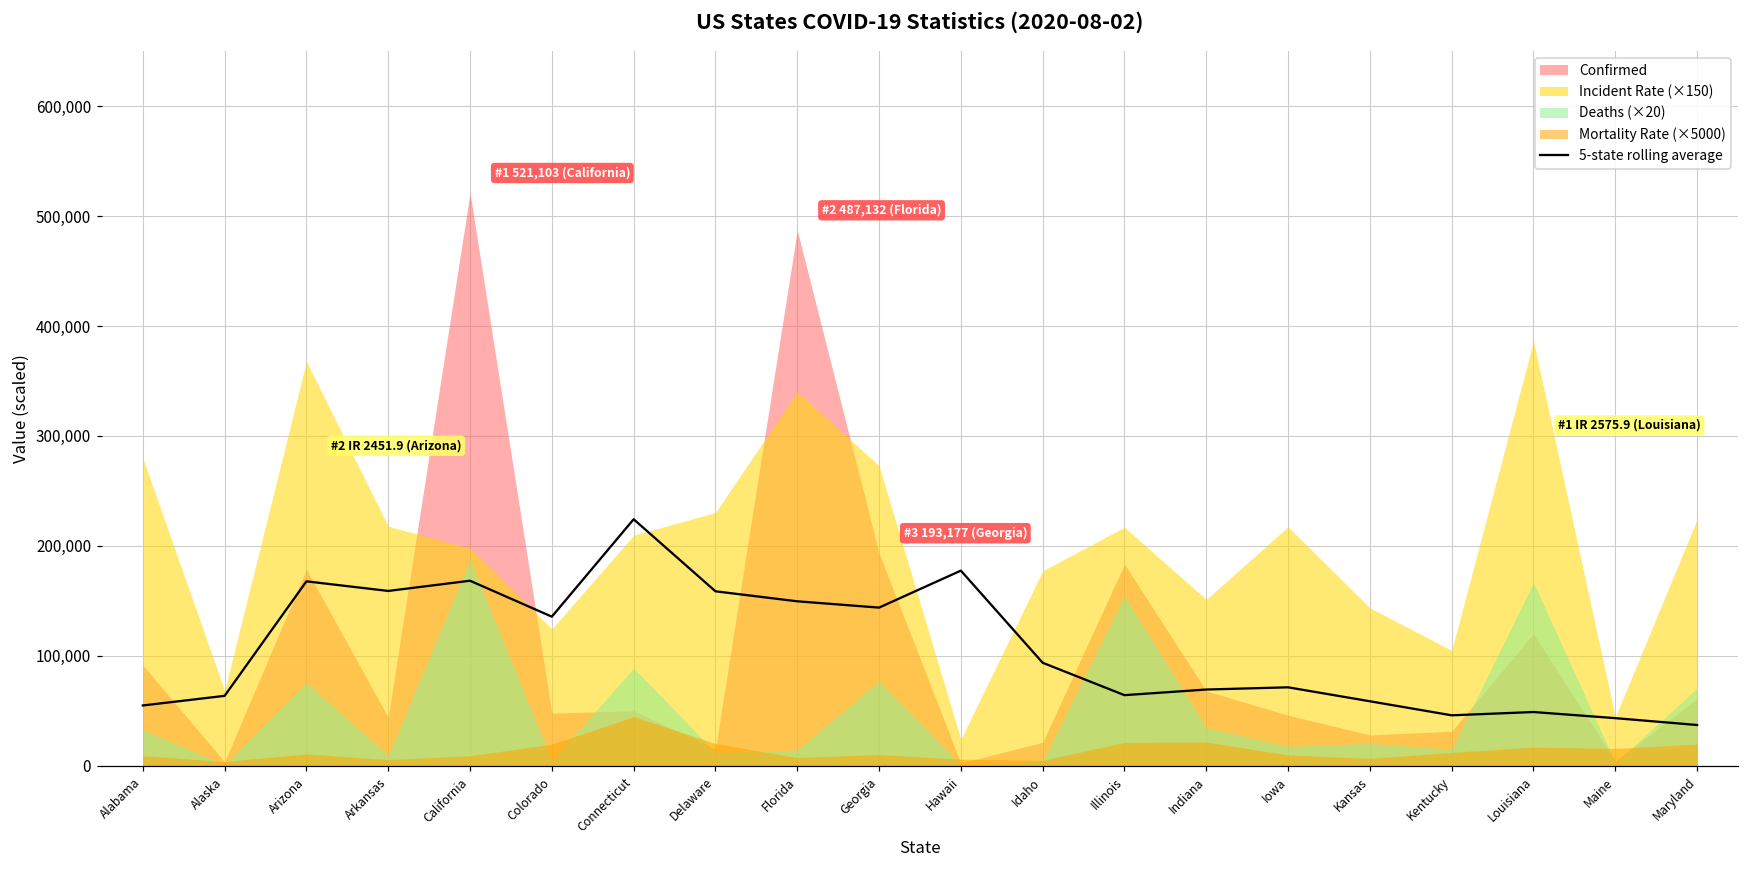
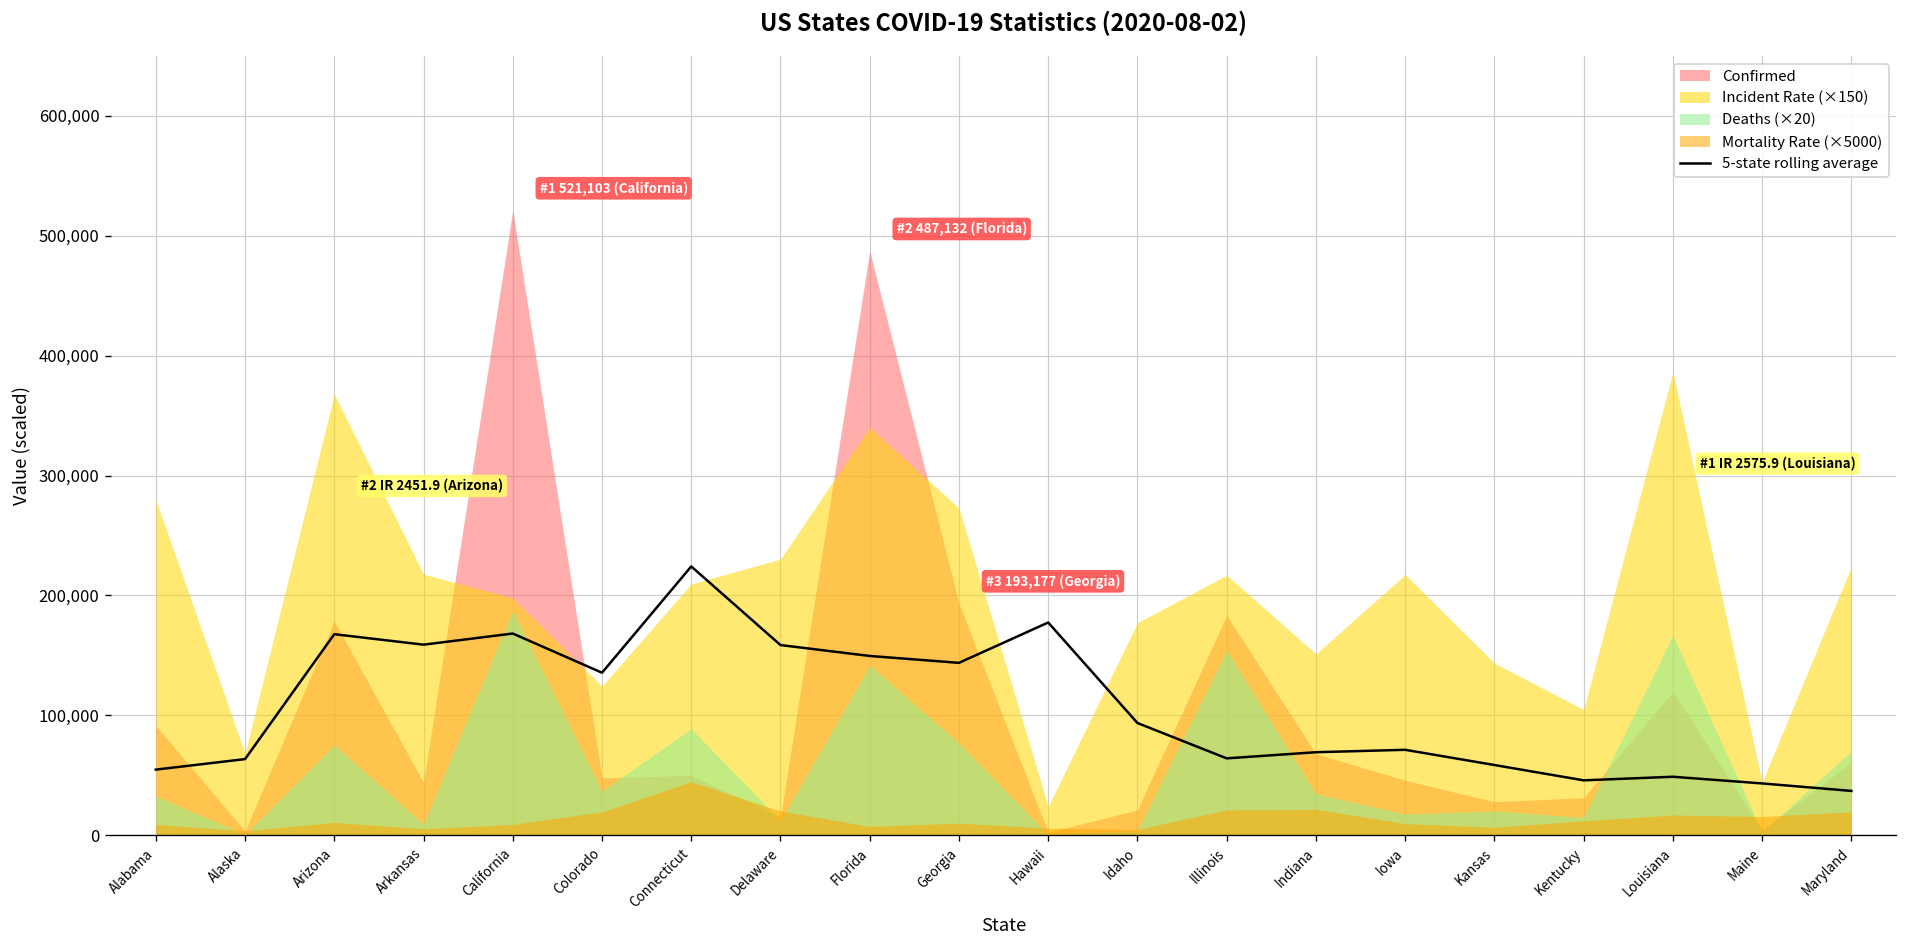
  {
    "5-state rolling average": {
      "Alabama": "50,000",
      "Alaska": "60,000",
      "Arizona": "170,000",
      "Arkansas": "160,000",
      "California": "170,000",
      "Colorado": "140,000",
      "Connecticut": "220,000",
      "Delaware": "160,000",
      "Florida": "150,000",
      "Georgia": "140,000",
      "Hawaii": "180,000",
      "Idaho": "90,000",
      "Illinois": "60,000",
      "Iowa": "70,000",
      "Kansas": "60,000",
      "Kentucky": "50,000",
      "Louisiana": "50,000",
      "Maryland": "40,000"
    },
    "Confirmed": {
      "Alabama": "90,000",
      "Arizona": "180,000",
      "Arkansas": "40,000",
      "California": "520,000",
      "Colorado": "50,000",
      "Connecticut": "50,000",
      "Delaware": "10,000",
      "Florida": "490,000",
      "Georgia": "190,000",
      "Idaho": "20,000",
      "Illinois": "180,000",
      "Iowa": "50,000",
      "Kansas": "30,000",
      "Kentucky": "30,000",
      "Louisiana": "120,000",
      "Maryland": "60,000"
    },
    "Deaths (×20)": {
      "Alabama": "30,000",
      "Arizona": "80,000",
      "Arkansas": "10,000",
      "California": "190,000",
-     "Colorado": "0",
+     "Colorado": "40,000",
      "Connecticut": "90,000",
      "Delaware": "10,000",
-     "Florida": "10,000",
+     "Florida": "140,000",
      "Georgia": "80,000",
      "Illinois": "150,000",
      "Indiana": "30,000",
      "Iowa": "20,000",
      "Kansas": "20,000",
      "Kentucky": "10,000",
      "Louisiana": "170,000",
      "Maryland": "70,000"
    }
  }
